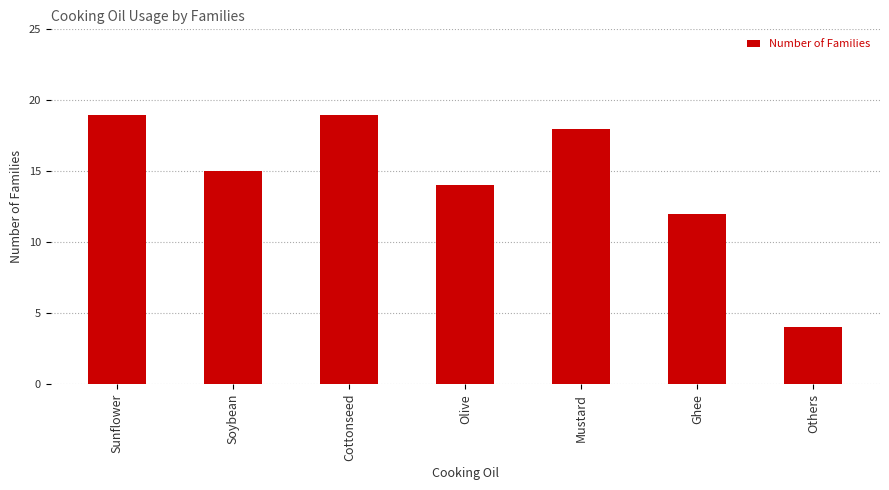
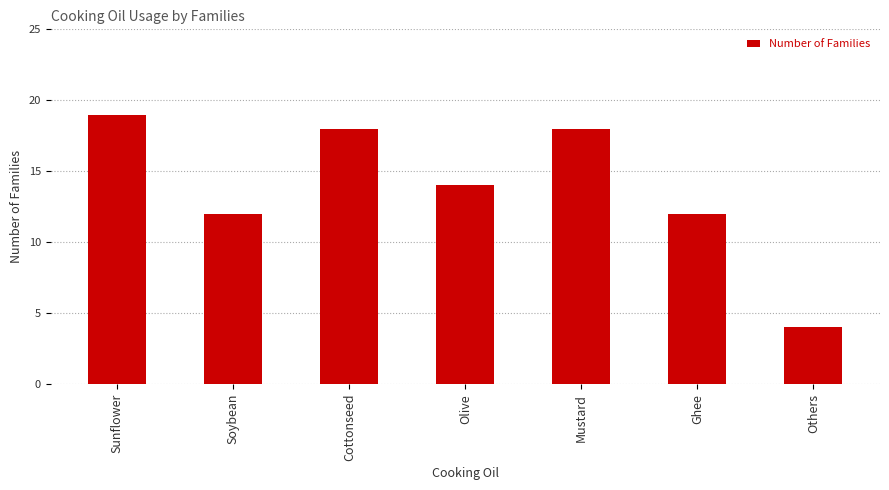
  {
    "Sunflower": 19,
-   "Soybean": 15,
-   "Cottonseed": 19,
+   "Soybean": 12,
+   "Cottonseed": 18,
    "Olive": 14,
    "Mustard": 18,
    "Ghee": 12,
    "Others": 4
  }
